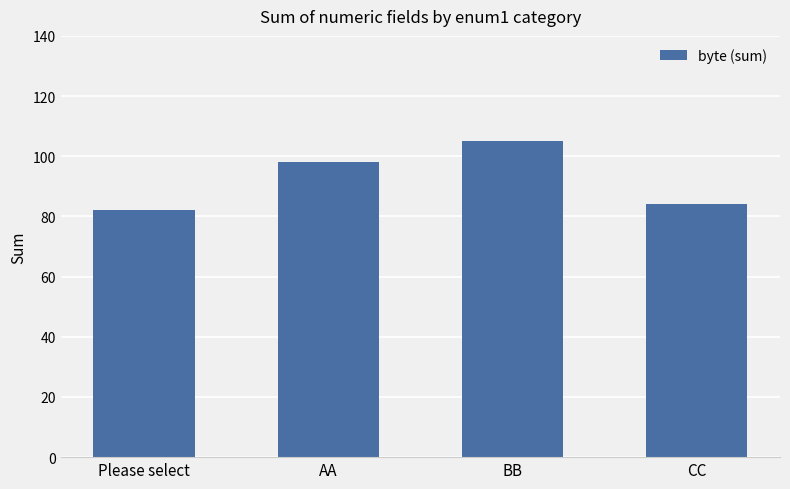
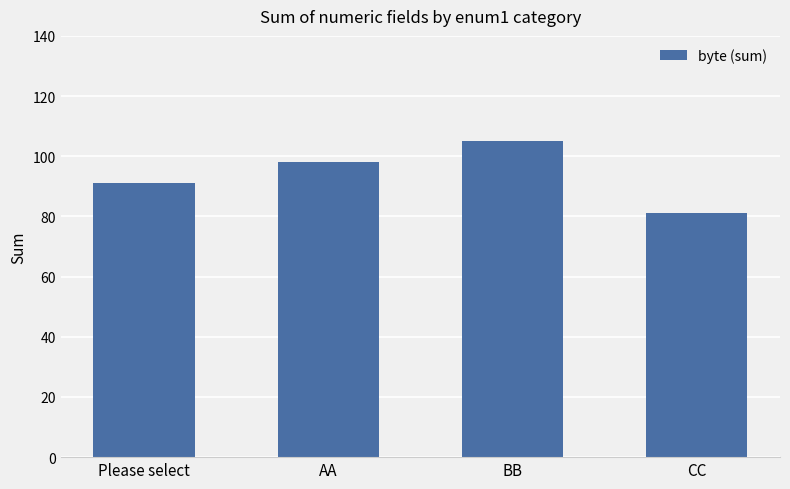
  {
-   "Please select": 82,
+   "Please select": 91,
    "AA": 98,
    "BB": 105,
-   "CC": 84
+   "CC": 81
  }
